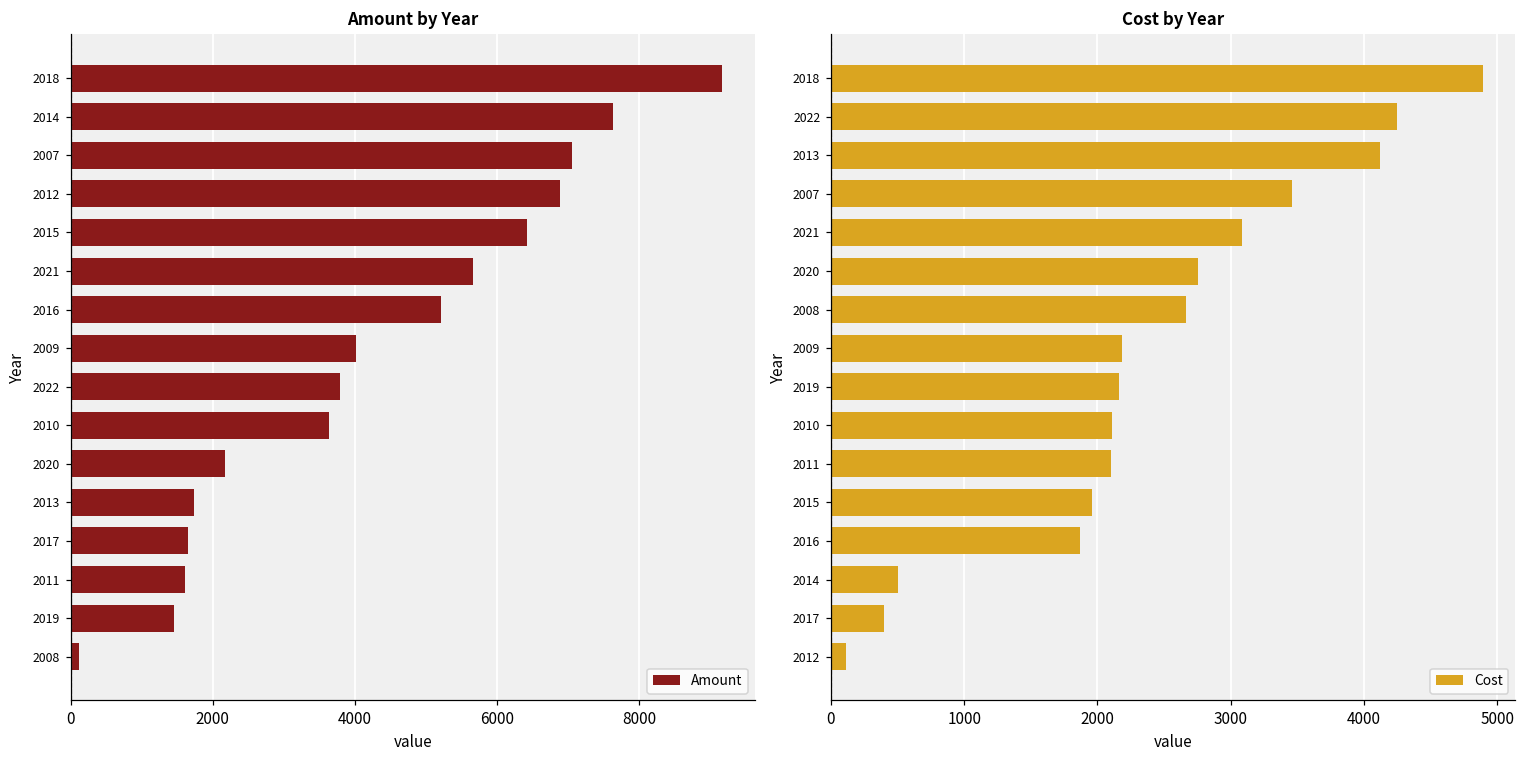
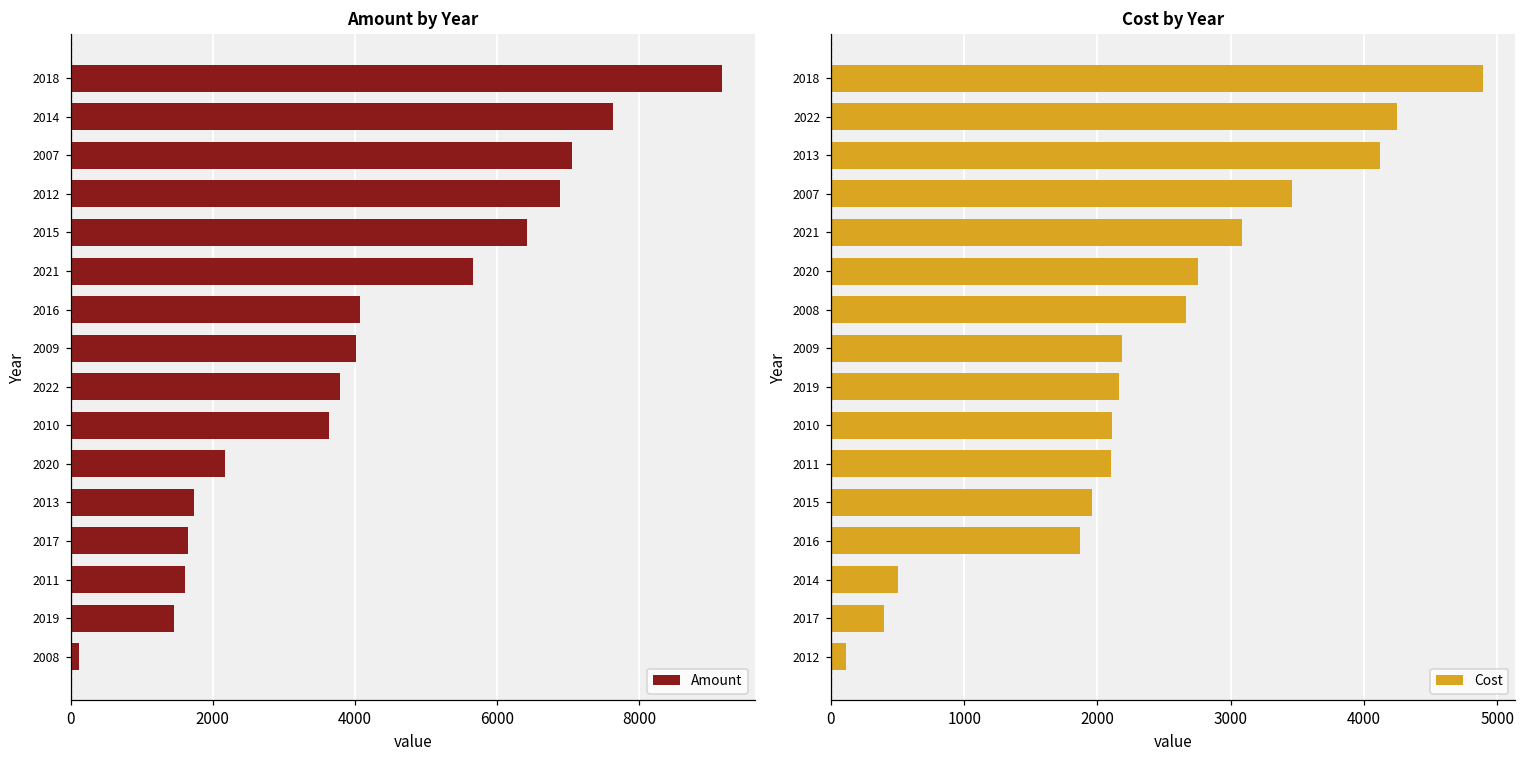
  {
    "Amount by Year": {
      "2018": 9200,
      "2014": 7600,
      "2007": 7100,
      "2012": 6900,
      "2015": 6400,
      "2021": 5700,
-     "2016": 5200,
+     "2016": 4100,
      "2009": 4000,
      "2022": 3800,
      "2010": 3600,
      "2020": 2200,
      "2013": 1700,
      "2017": 1700,
      "2011": 1600,
      "2019": 1500,
      "2008": 100
    },
    "Cost by Year": {
      "2018": 4890,
      "2022": 4250,
      "2013": 4120,
      "2007": 3460,
      "2021": 3080,
      "2020": 2750,
      "2008": 2660,
      "2009": 2190,
      "2019": 2160,
      "2010": 2110,
      "2011": 2100,
      "2015": 1960,
      "2016": 1870,
      "2014": 500,
      "2017": 400,
      "2012": 110
    }
  }
